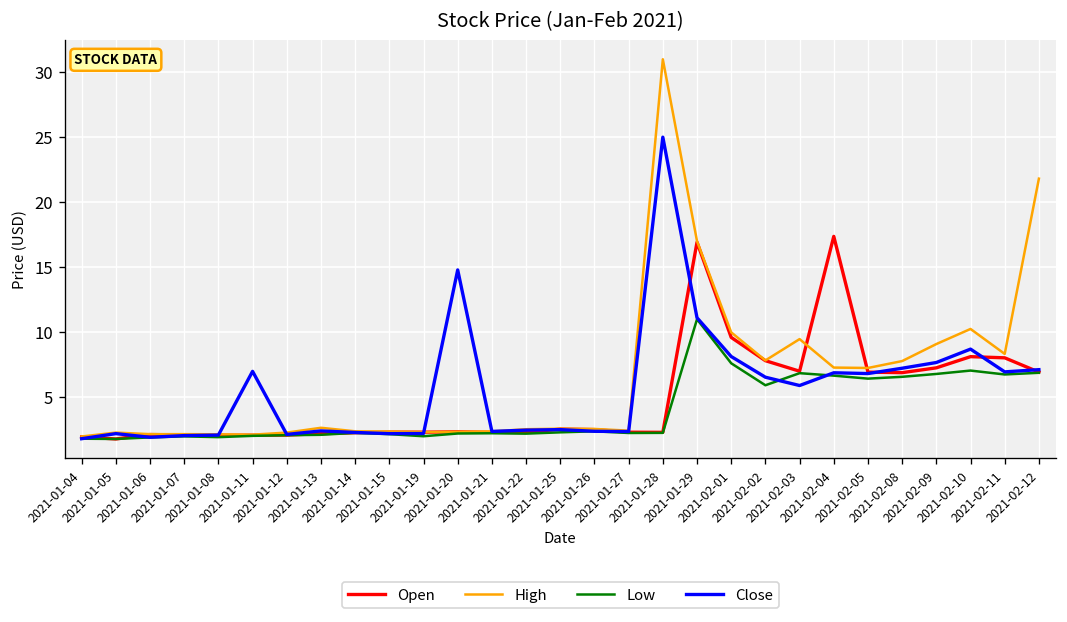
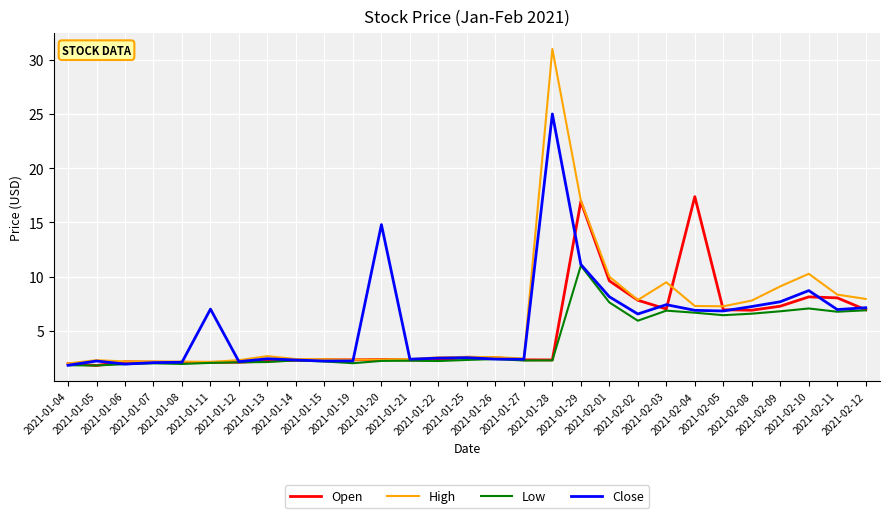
  {
    "Open": {
      "2021-02-01": 9.6,
      "2021-02-04": 17.4,
      "2021-02-08": 6.9,
      "2021-02-09": 7.3,
      "2021-02-10": 8.1,
      "2021-02-11": 8.0
    },
    "High": {
      "2021-01-13": 2.7,
      "2021-01-28": 31.0,
      "2021-02-01": 10.0,
      "2021-02-03": 9.5,
      "2021-02-04": 7.3,
      "2021-02-05": 7.3,
      "2021-02-08": 7.8,
      "2021-02-09": 9.1,
      "2021-02-10": 10.3,
      "2021-02-11": 8.3,
-     "2021-02-12": 21.8
+     "2021-02-12": 7.9
    },
    "Low": {
      "2021-02-01": 7.6,
      "2021-02-02": 5.9,
      "2021-02-05": 6.4,
      "2021-02-08": 6.6,
      "2021-02-09": 6.8,
      "2021-02-10": 7.1
    },
    "Close": {
      "2021-01-11": 7.0,
      "2021-01-20": 14.8,
      "2021-01-28": 25.0,
      "2021-02-01": 8.1,
      "2021-02-02": 6.5,
-     "2021-02-03": 5.9,
+     "2021-02-03": 7.4,
      "2021-02-08": 7.2,
      "2021-02-09": 7.7,
      "2021-02-10": 8.7
    }
  }
